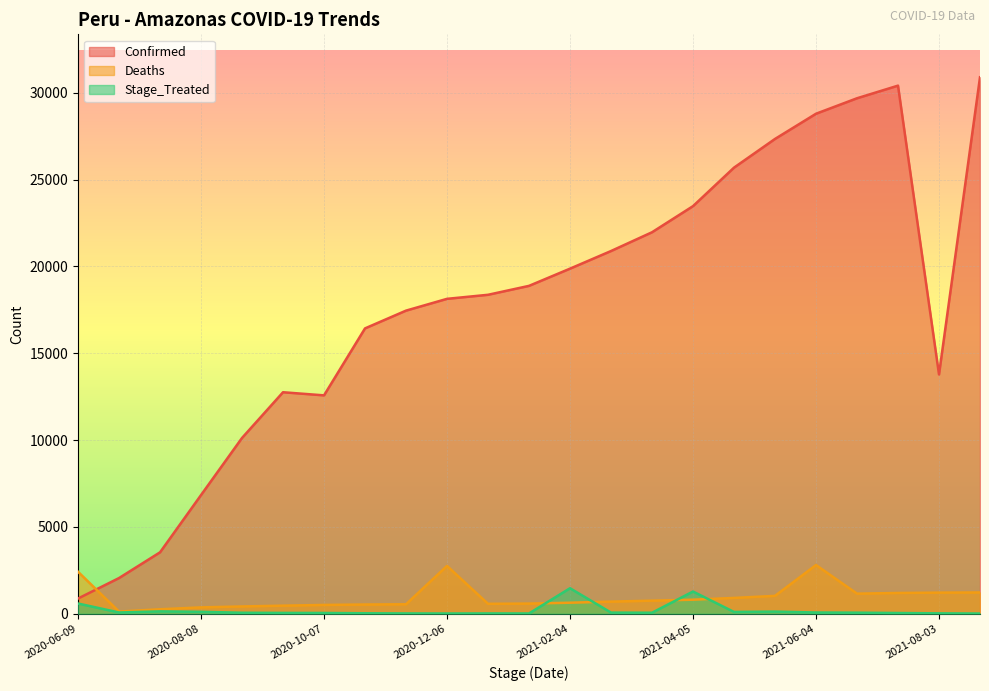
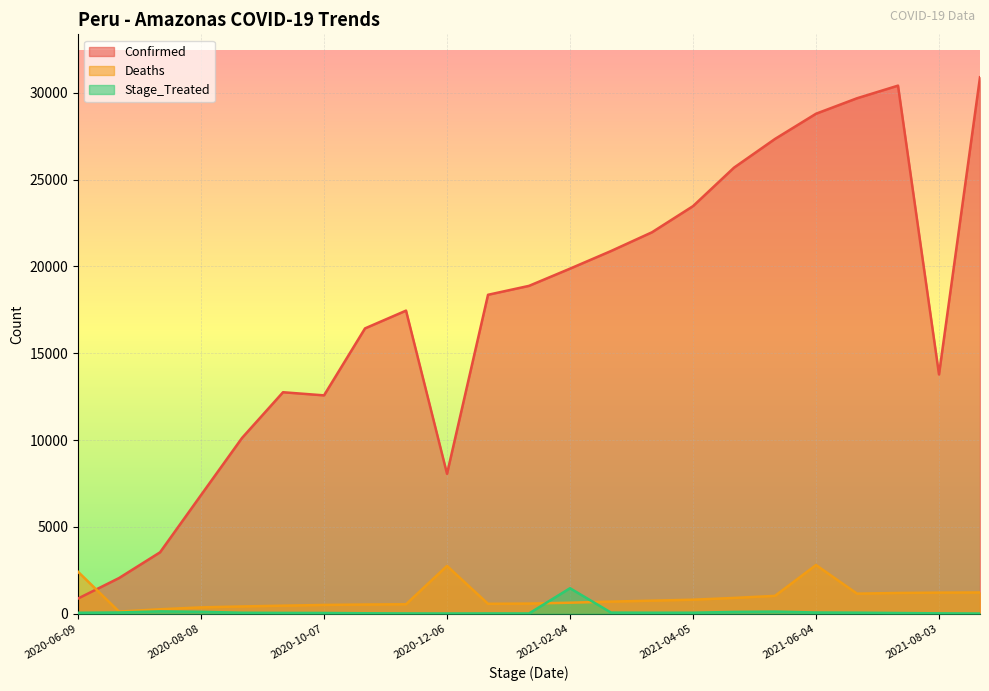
  {
    "Confirmed": {
      "2020-06-09": 900,
      "2020-08-08": 6800,
      "2020-10-07": 12600,
-     "2020-12-06": 18100,
+     "2020-12-06": 8100,
      "2021-02-04": 19900,
      "2021-04-05": 23500,
      "2021-06-04": 28800,
      "2021-08-03": 13800
    },
    "Deaths": {
      "2020-06-09": 2400,
      "2020-08-08": 400,
      "2020-10-07": 500,
      "2020-12-06": 2800,
      "2021-02-04": 600,
      "2021-04-05": 800,
      "2021-06-04": 2800,
      "2021-08-03": 1200
    },
    "Stage_Treated": {
-     "2020-06-09": 600,
+     "2020-06-09": 100,
      "2020-08-08": 100,
      "2020-10-07": 0,
      "2020-12-06": 0,
      "2021-02-04": 1500,
-     "2021-04-05": 1300,
+     "2021-04-05": 100,
      "2021-06-04": 100,
      "2021-08-03": 0
    }
  }
